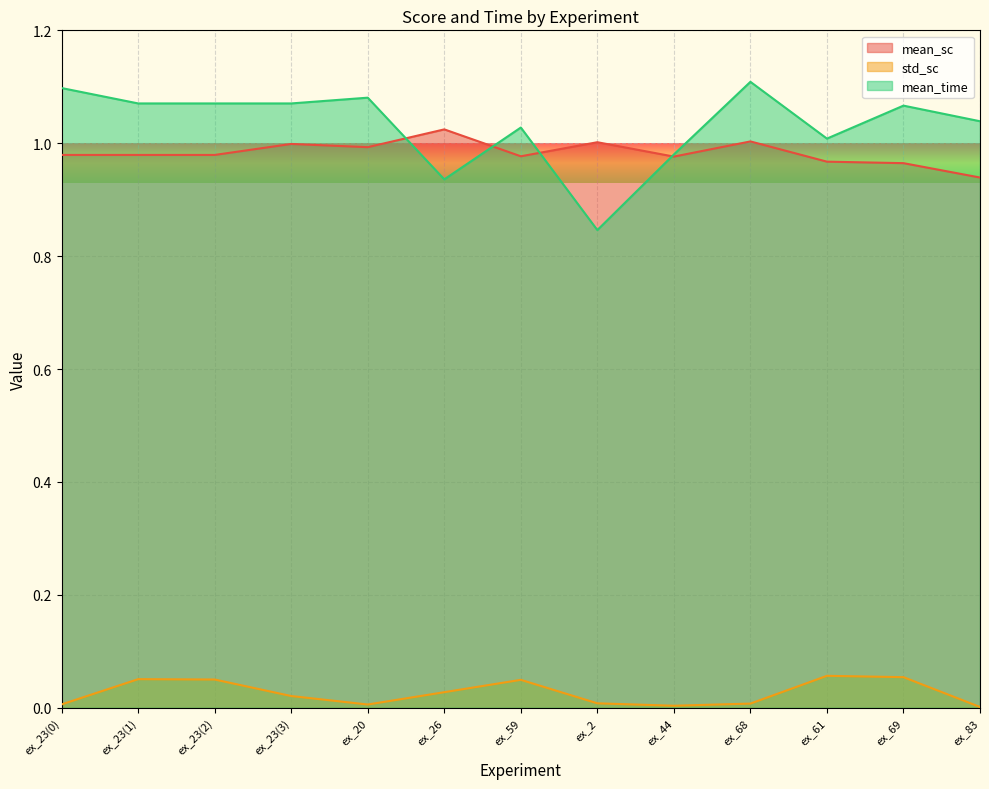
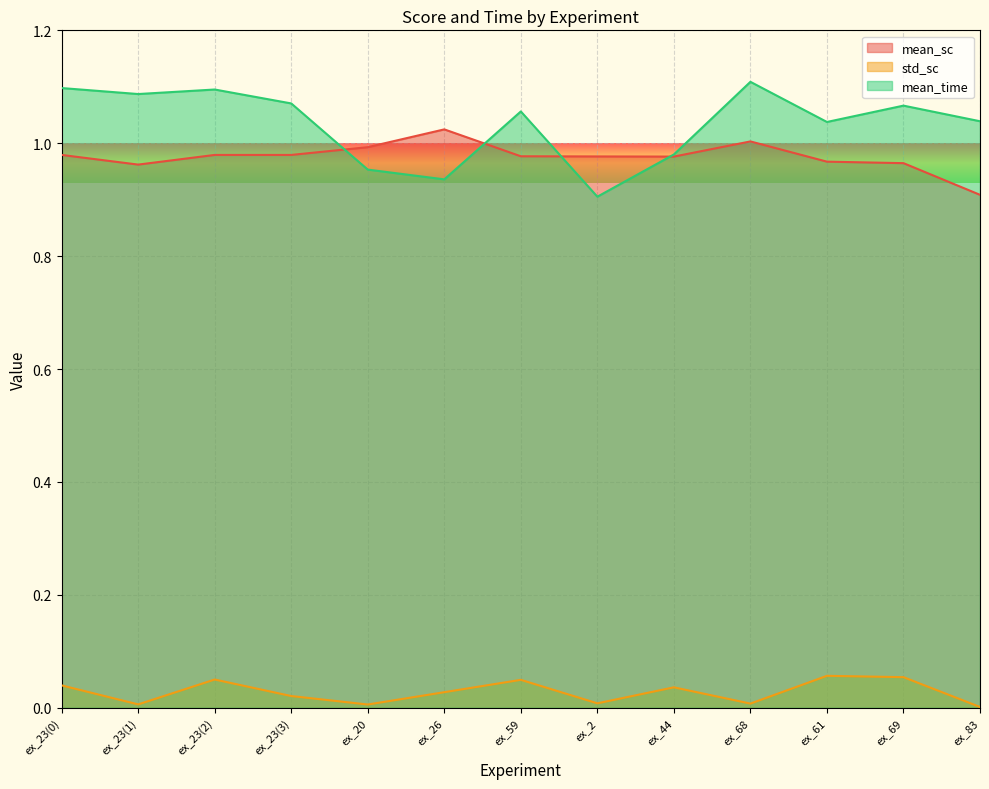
  {
    "mean_sc": {
      "ex_23(0)": 0.98,
-     "ex_23(1)": 0.98,
+     "ex_23(1)": 0.96,
      "ex_23(2)": 0.98,
-     "ex_23(3)": 1.00,
+     "ex_23(3)": 0.98,
      "ex_20": 0.99,
      "ex_26": 1.02,
      "ex_59": 0.98,
-     "ex_2": 1.00,
+     "ex_2": 0.98,
      "ex_68": 1.00,
      "ex_61": 0.97,
      "ex_69": 0.96,
-     "ex_83": 0.94
+     "ex_83": 0.91
    },
    "std_sc": {
-     "ex_23(0)": 0.01,
-     "ex_23(1)": 0.05,
+     "ex_23(0)": 0.04,
+     "ex_23(1)": 0.01,
      "ex_23(2)": 0.05,
      "ex_23(3)": 0.02,
      "ex_20": 0.01,
      "ex_26": 0.03,
      "ex_59": 0.05,
      "ex_2": 0.01,
-     "ex_44": 0.00,
+     "ex_44": 0.04,
      "ex_68": 0.01,
      "ex_61": 0.06,
      "ex_69": 0.05,
      "ex_83": 0.00
    },
    "mean_time": {
      "ex_23(0)": 1.10,
-     "ex_23(1)": 1.07,
-     "ex_23(2)": 1.07,
+     "ex_23(1)": 1.09,
+     "ex_23(2)": 1.10,
      "ex_23(3)": 1.07,
-     "ex_20": 1.08,
+     "ex_20": 0.95,
      "ex_26": 0.94,
-     "ex_59": 1.03,
-     "ex_2": 0.85,
+     "ex_59": 1.06,
+     "ex_2": 0.91,
      "ex_68": 1.11,
-     "ex_61": 1.01,
+     "ex_61": 1.04,
      "ex_69": 1.07,
      "ex_83": 1.04
    }
  }
